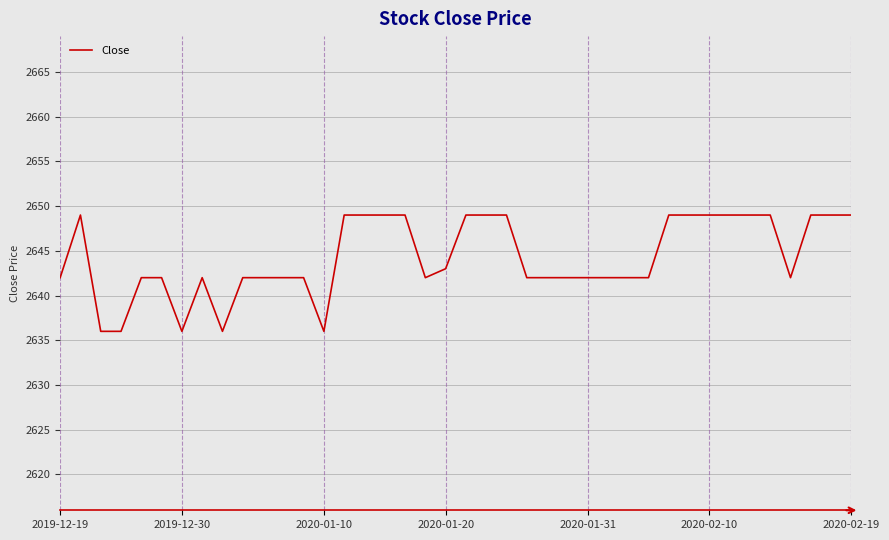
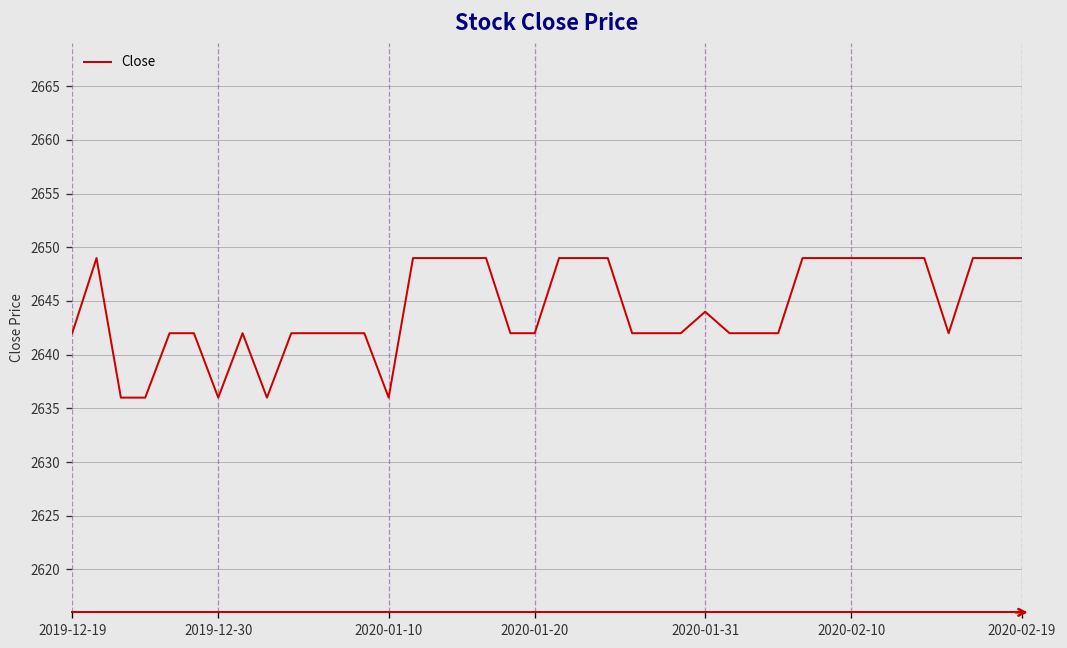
  {
    "2019-12-19": 2642,
    "2019-12-30": 2636,
    "2020-01-10": 2636,
-   "2020-01-20": 2643,
-   "2020-01-31": 2642,
+   "2020-01-20": 2642,
+   "2020-01-31": 2644,
    "2020-02-10": 2649,
    "2020-02-19": 2649
  }
